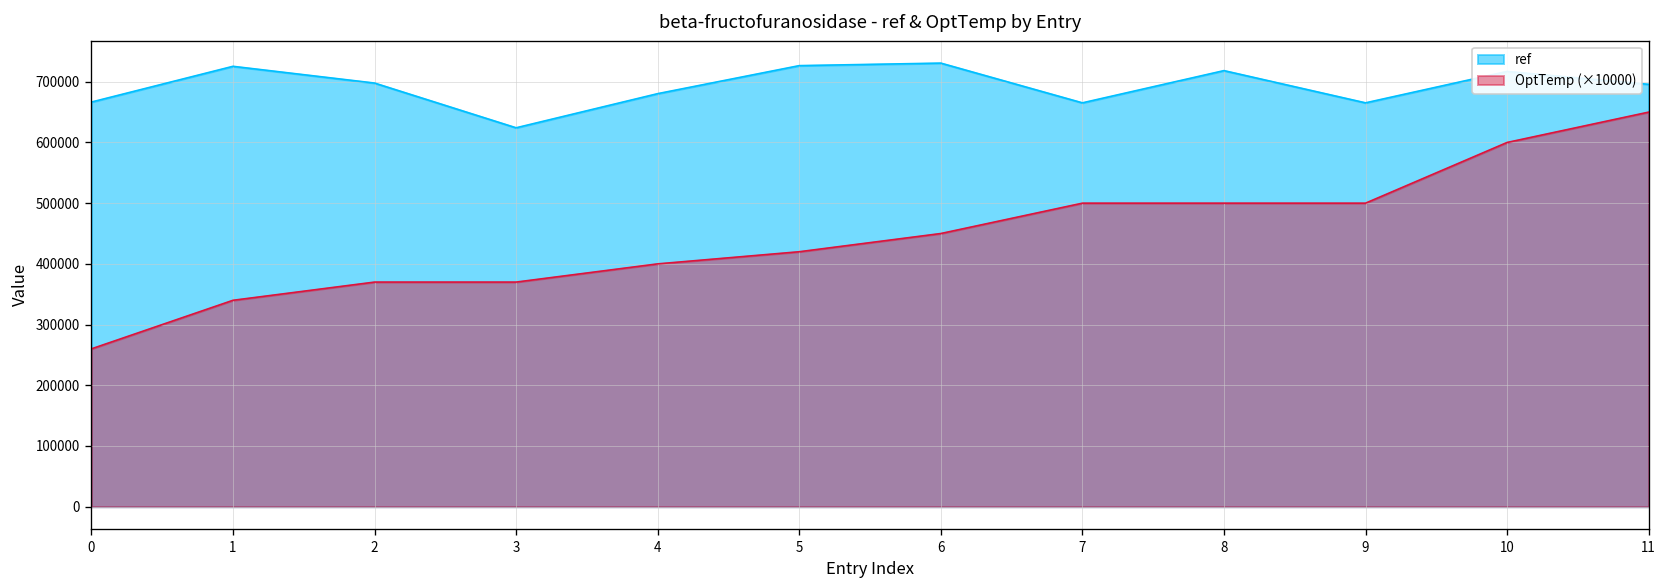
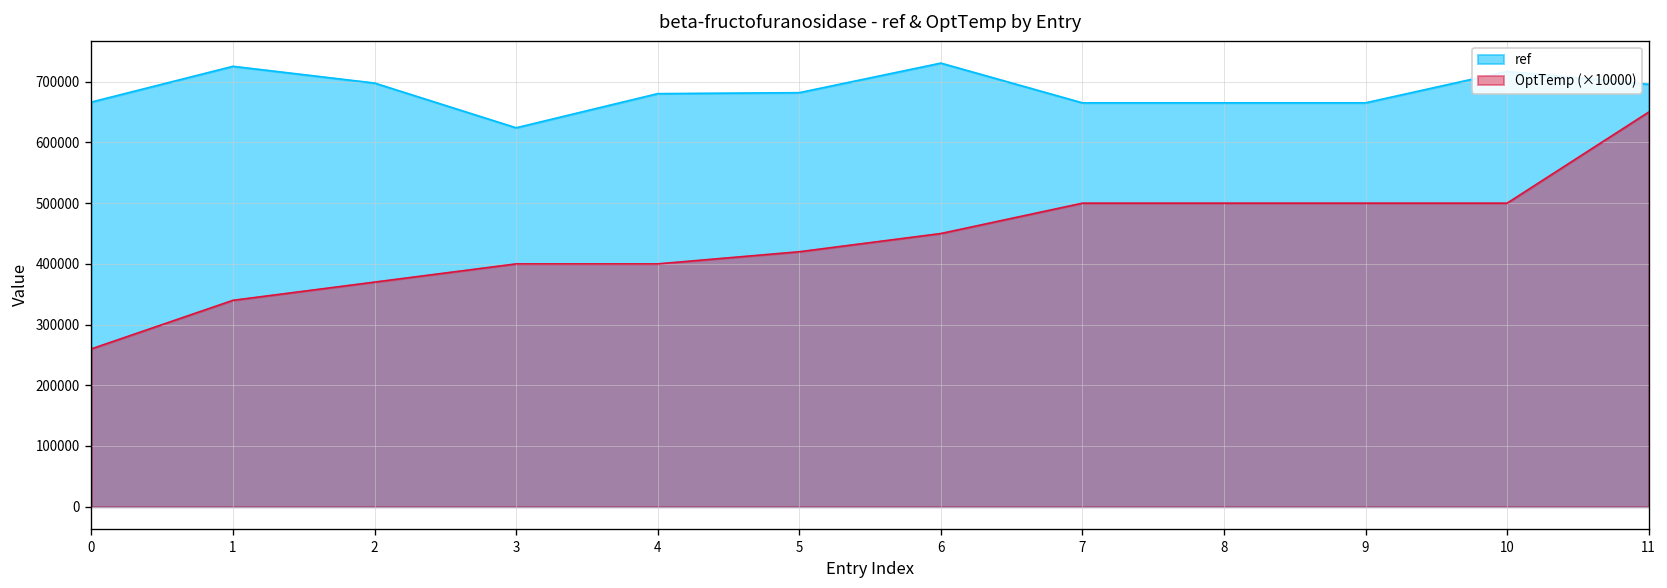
  {
    "ref": {
      "0": 670000,
      "1": 730000,
      "2": 700000,
      "3": 620000,
      "4": 680000,
-     "5": 730000,
+     "5": 680000,
      "6": 730000,
      "7": 670000,
-     "8": 720000,
+     "8": 670000,
      "9": 670000,
      "11": 700000
    },
    "OptTemp (×10000)": {
      "0": 260000,
      "1": 340000,
      "2": 370000,
-     "3": 370000,
+     "3": 400000,
      "4": 400000,
      "5": 420000,
      "6": 450000,
      "7": 500000,
      "8": 500000,
      "9": 500000,
-     "10": 600000,
+     "10": 500000,
      "11": 650000
    }
  }
